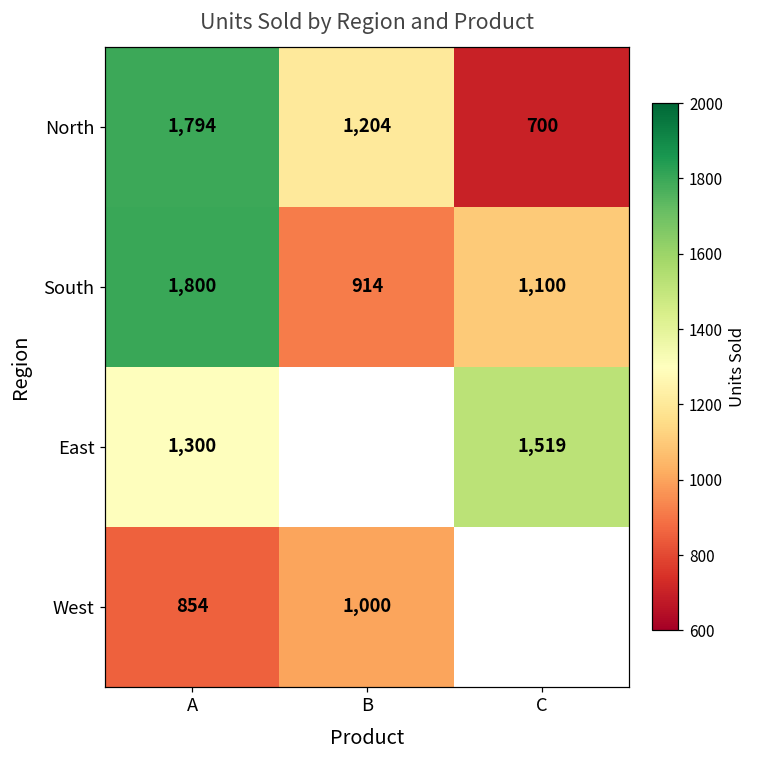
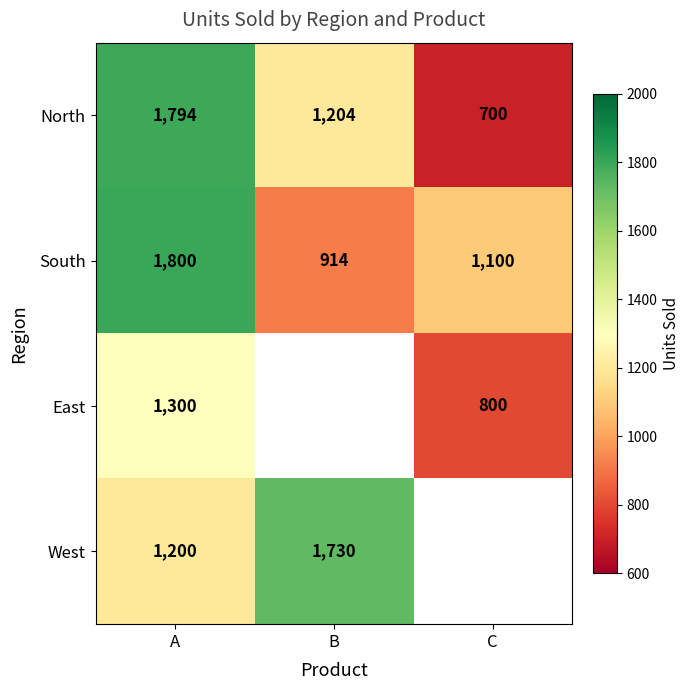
  {
    "North": {
      "A": "1,794",
      "B": "1,204",
      "C": "700"
    },
    "South": {
      "A": "1,800",
      "B": "914",
      "C": "1,100"
    },
    "East": {
      "A": "1,300",
-     "C": "1,519"
+     "C": "800"
    },
    "West": {
-     "A": "854",
-     "B": "1,000"
+     "A": "1,200",
+     "B": "1,730"
    }
  }
